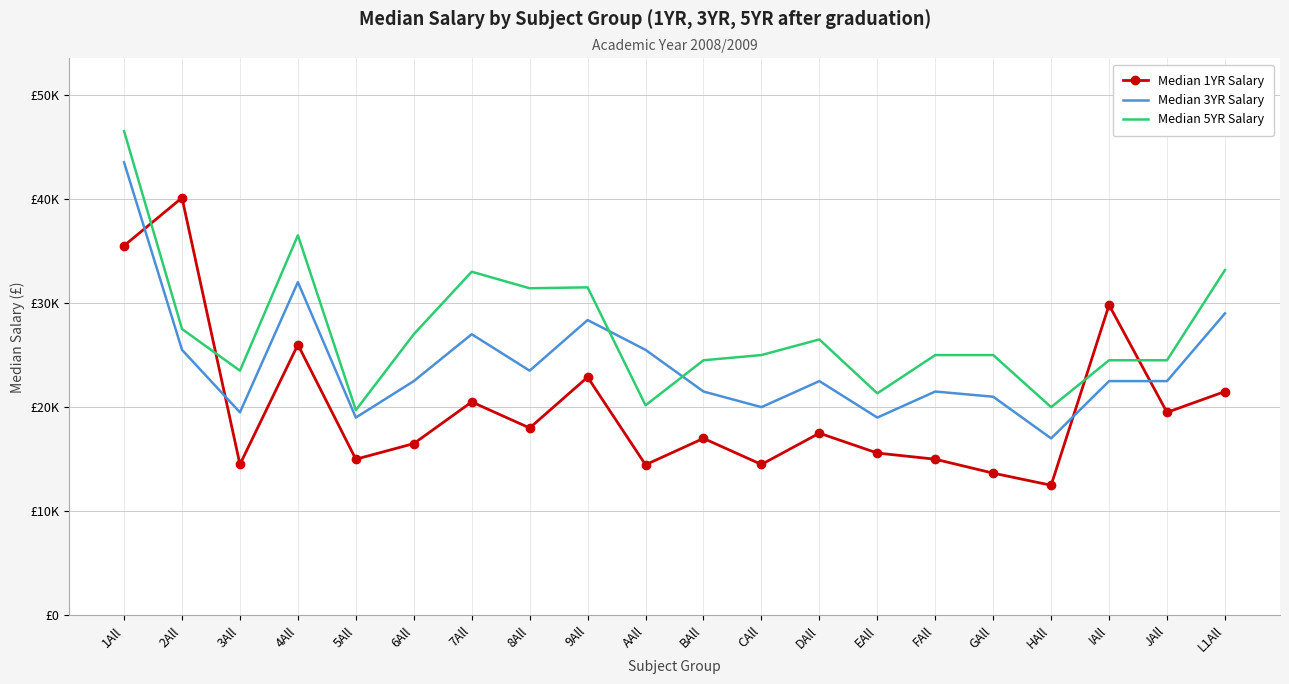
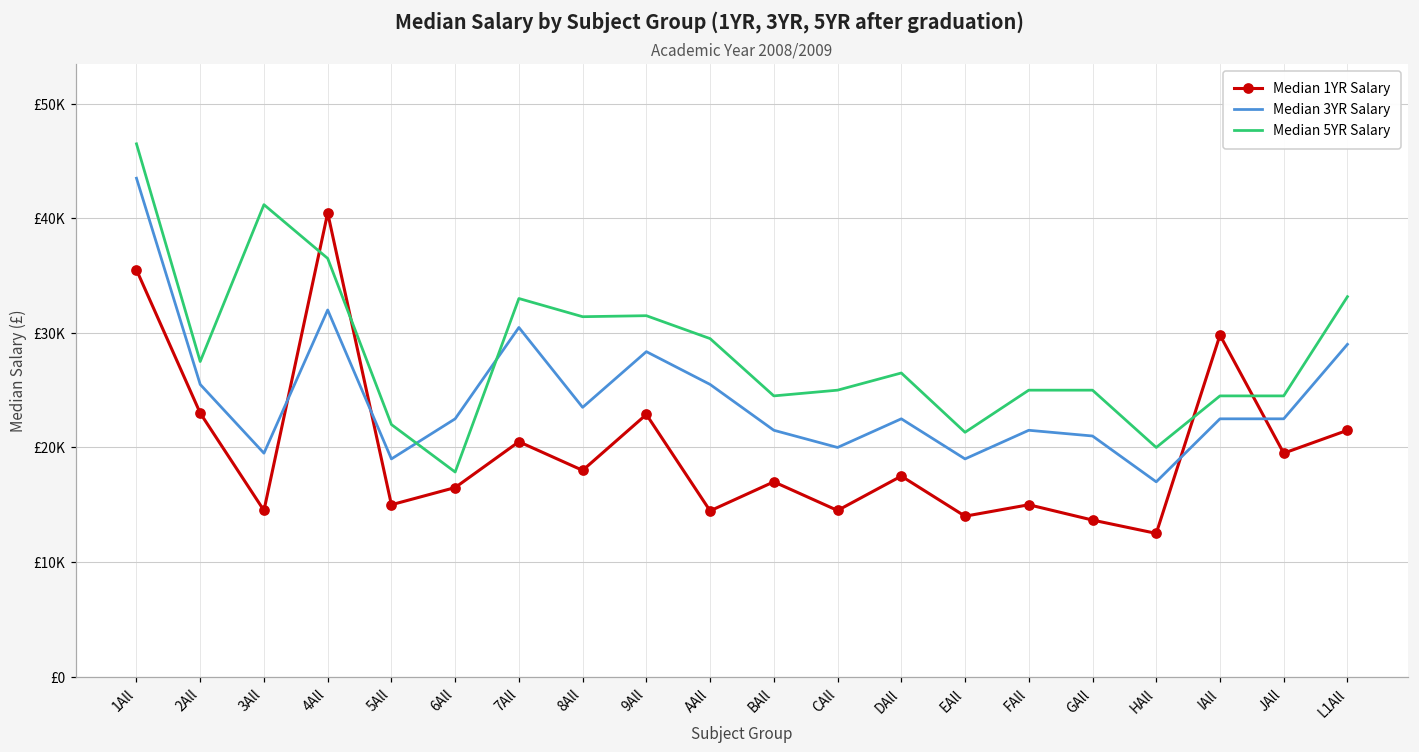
  {
    "Median 1YR Salary": {
      "1All": "£35500",
-     "2All": "£40100",
+     "2All": "£23000",
      "3All": "£14500",
-     "4All": "£26000",
+     "4All": "£40500",
      "5All": "£15000",
      "6All": "£16500",
      "7All": "£20500",
      "8All": "£18000",
      "9All": "£22900",
      "AAll": "£14500",
      "BAll": "£17000",
      "CAll": "£14500",
      "DAll": "£17500",
-     "EAll": "£15600",
+     "EAll": "£14000",
      "FAll": "£15000",
      "GAll": "£13700",
      "HAll": "£12500",
      "IAll": "£29800",
      "JAll": "£19500",
      "L1All": "£21500"
    },
    "Median 3YR Salary": {
      "1All": "£43500",
      "2All": "£25500",
      "3All": "£19500",
      "4All": "£32000",
      "5All": "£19000",
      "6All": "£22500",
-     "7All": "£27000",
+     "7All": "£30500",
      "8All": "£23500",
      "9All": "£28400",
      "AAll": "£25500",
      "BAll": "£21500",
      "CAll": "£20000",
      "DAll": "£22500",
      "EAll": "£19000",
      "FAll": "£21500",
      "GAll": "£21000",
      "HAll": "£17000",
      "IAll": "£22500",
      "JAll": "£22500",
      "L1All": "£29000"
    },
    "Median 5YR Salary": {
      "1All": "£46500",
      "2All": "£27500",
-     "3All": "£23500",
+     "3All": "£41200",
      "4All": "£36500",
-     "5All": "£19700",
-     "6All": "£27000",
+     "5All": "£22000",
+     "6All": "£17900",
      "7All": "£33000",
      "8All": "£31400",
      "9All": "£31500",
-     "AAll": "£20200",
+     "AAll": "£29500",
      "BAll": "£24500",
      "CAll": "£25000",
      "DAll": "£26500",
      "EAll": "£21300",
      "FAll": "£25000",
      "GAll": "£25000",
      "HAll": "£20000",
      "IAll": "£24500",
      "JAll": "£24500",
      "L1All": "£33200"
    }
  }
